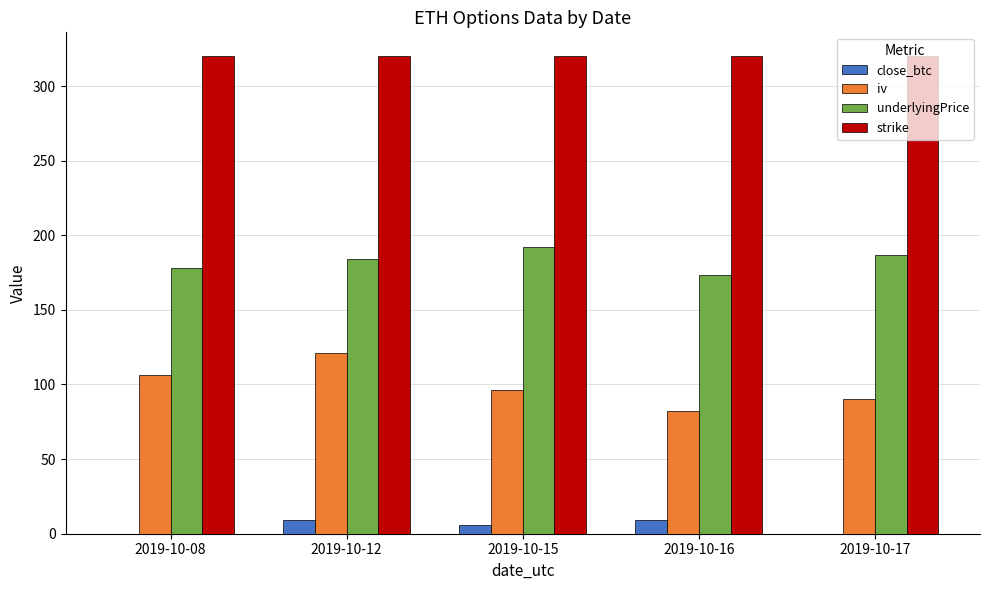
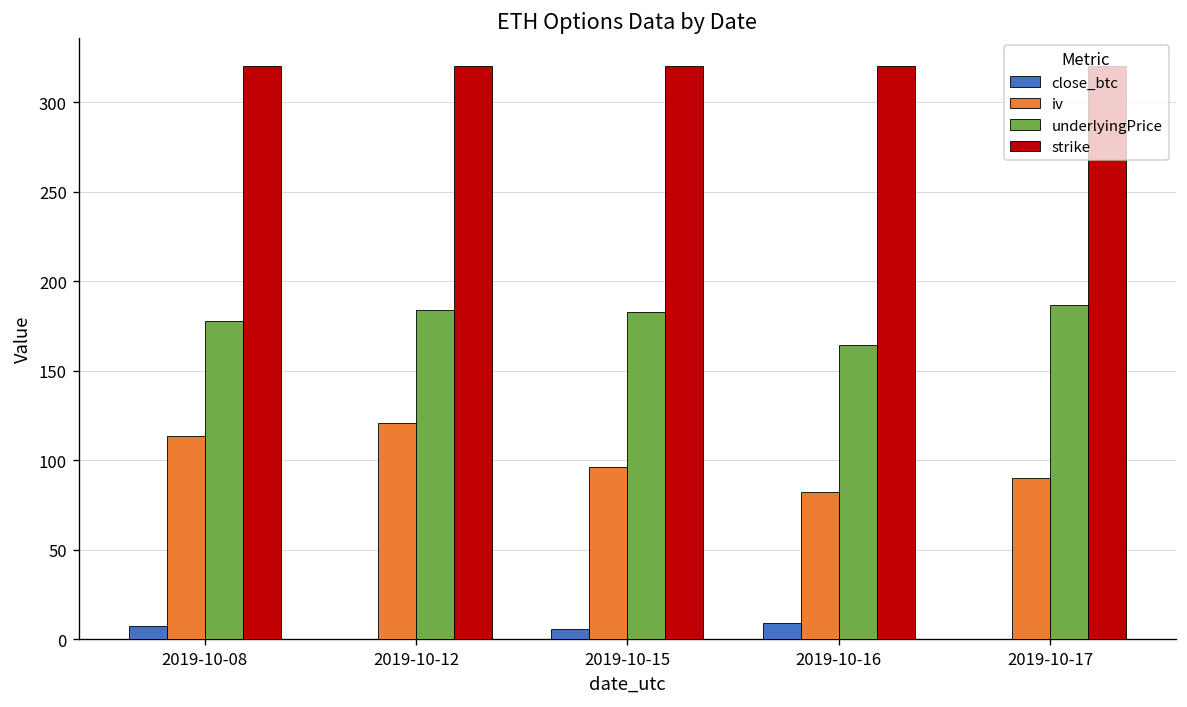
  {
    "close_btc": {
-     "2019-10-08": 0,
-     "2019-10-12": 9,
+     "2019-10-08": 7,
+     "2019-10-12": 0,
      "2019-10-15": 6,
      "2019-10-16": 9
    },
    "iv": {
-     "2019-10-08": 106,
+     "2019-10-08": 114,
      "2019-10-12": 121,
      "2019-10-15": 96,
      "2019-10-16": 82,
      "2019-10-17": 90
    },
    "underlyingPrice": {
      "2019-10-08": 178,
      "2019-10-12": 184,
-     "2019-10-15": 192,
-     "2019-10-16": 174,
+     "2019-10-15": 183,
+     "2019-10-16": 165,
      "2019-10-17": 187
    },
    "strike": {
      "2019-10-08": 320,
      "2019-10-12": 320,
      "2019-10-15": 320,
      "2019-10-16": 320
    }
  }
